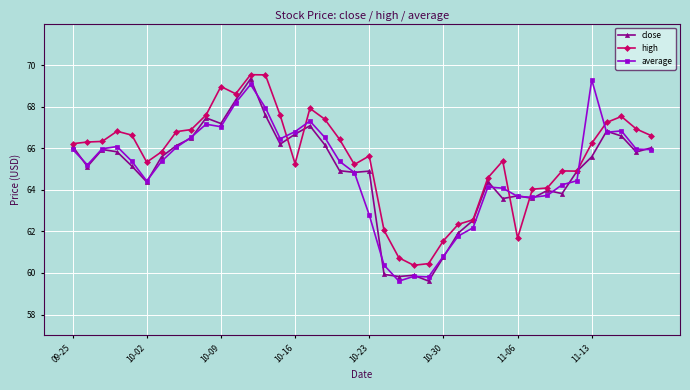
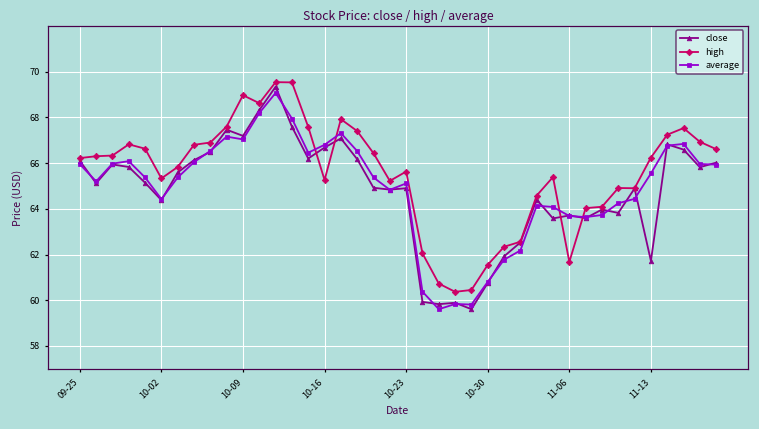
  {
    "close": {
      "10-09": 67.2,
      "10-23": 64.9,
-     "11-13": 65.6
+     "11-13": 61.7
    },
    "high": {
      "10-02": 65.3,
      "10-09": 69.0,
      "10-16": 65.3,
      "10-23": 65.6,
      "10-30": 61.6,
      "11-06": 61.7,
      "11-13": 66.2
    },
    "average": {
      "09-25": 66.0,
      "10-09": 67.0,
-     "10-23": 62.8,
-     "11-13": 69.3
+     "10-23": 65.1,
+     "11-13": 65.5
    }
  }
